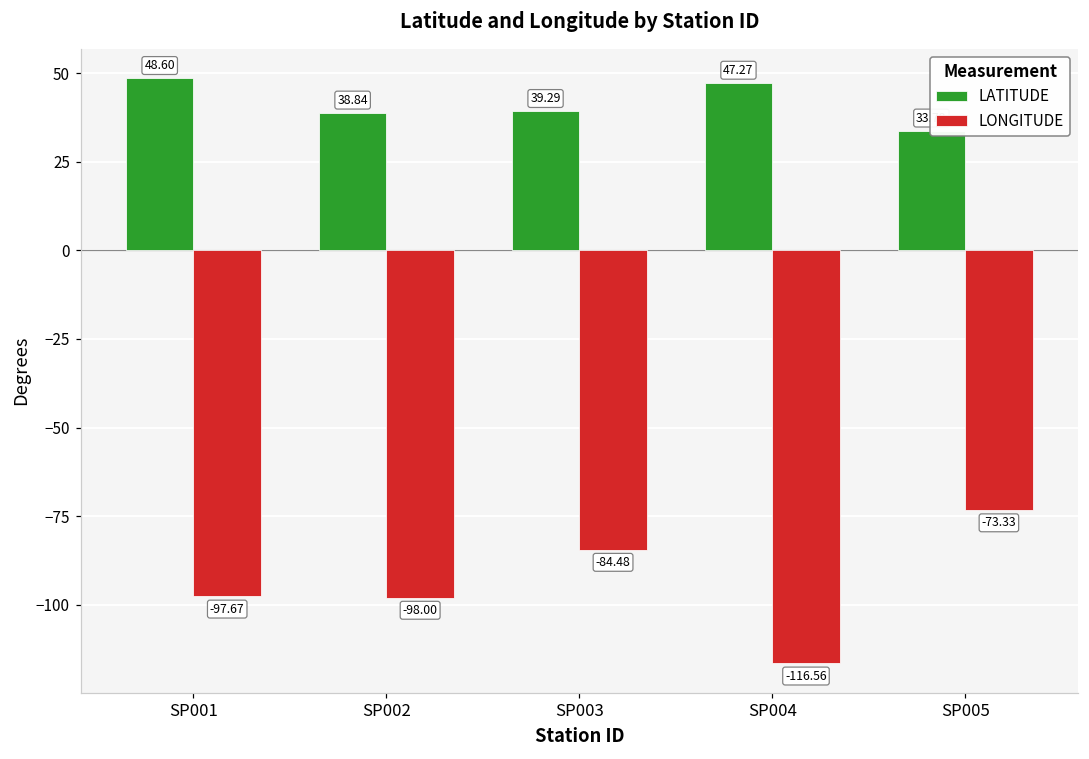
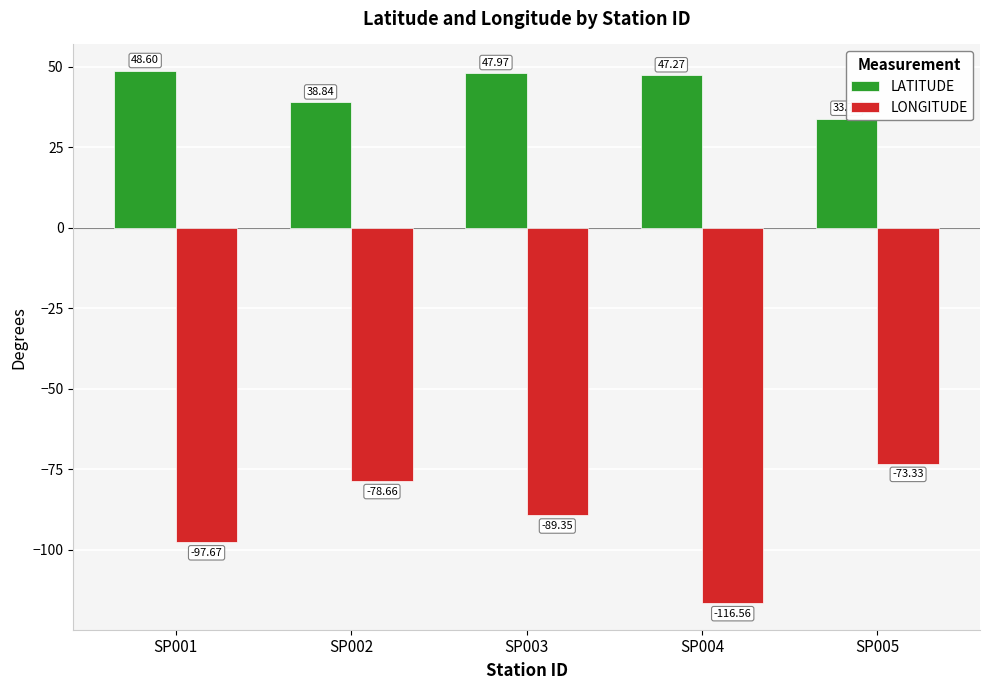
  {
    "LATITUDE": {
-     "SP003": 39.29
+     "SP003": 47.97
    },
    "LONGITUDE": {
-     "SP002": -98.00,
-     "SP003": -84.48
+     "SP002": -78.66,
+     "SP003": -89.35
    }
  }
